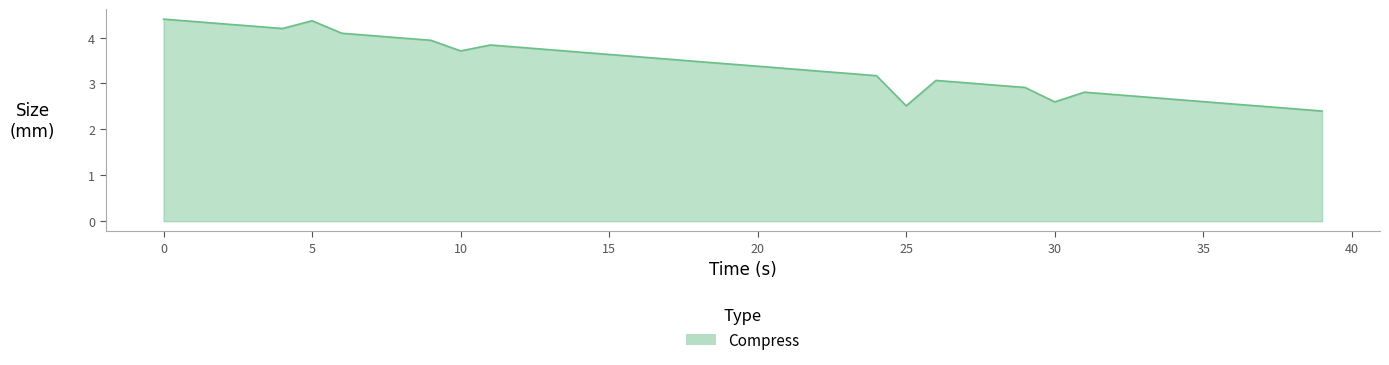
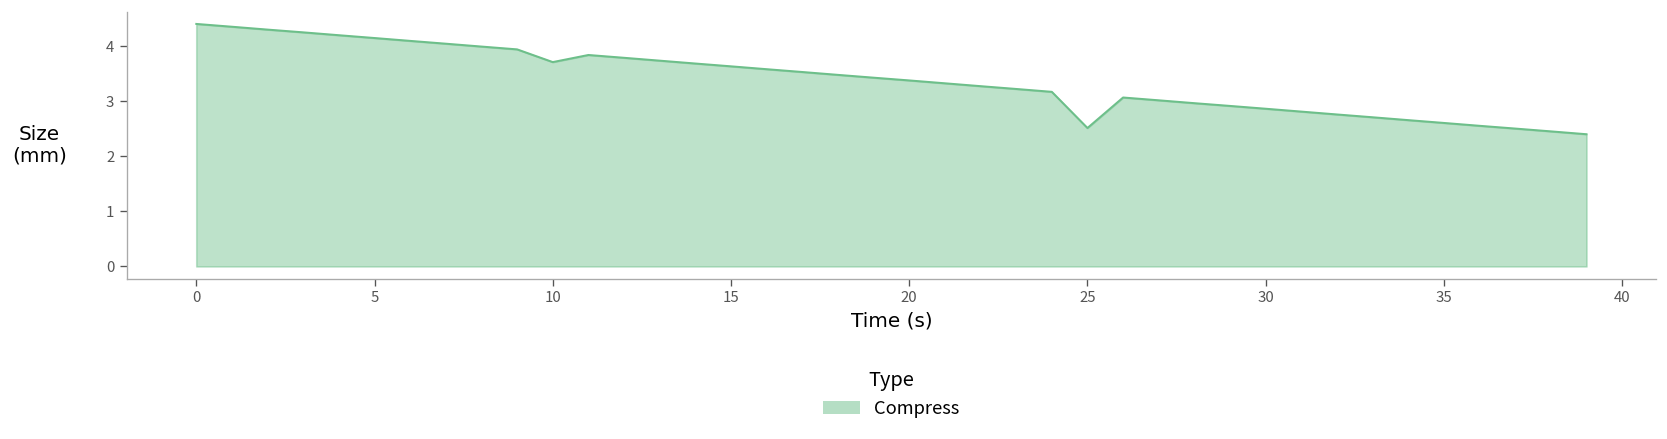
  {
    "0": 4.4,
-   "5": 4.4,
+   "5": 4.1,
    "10": 3.7,
    "15": 3.6,
    "20": 3.4,
    "25": 2.5,
-   "30": 2.6,
+   "30": 2.9,
    "35": 2.6
  }
